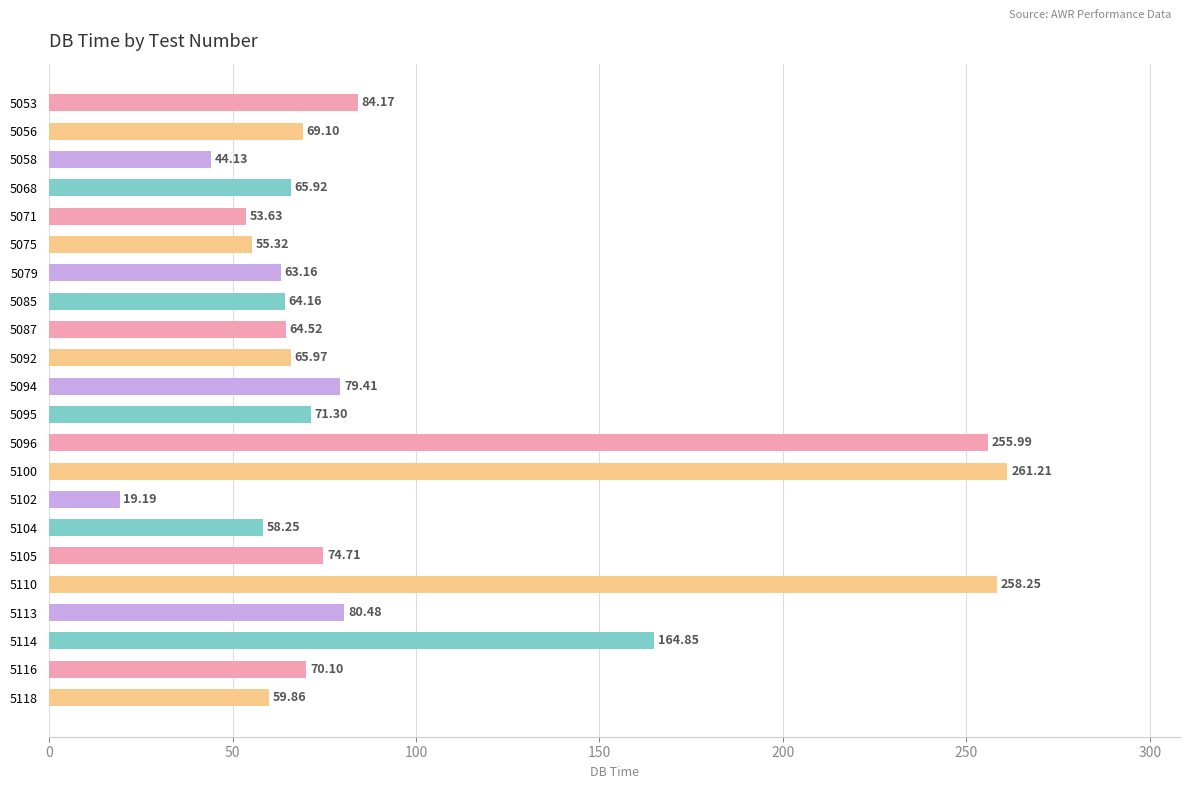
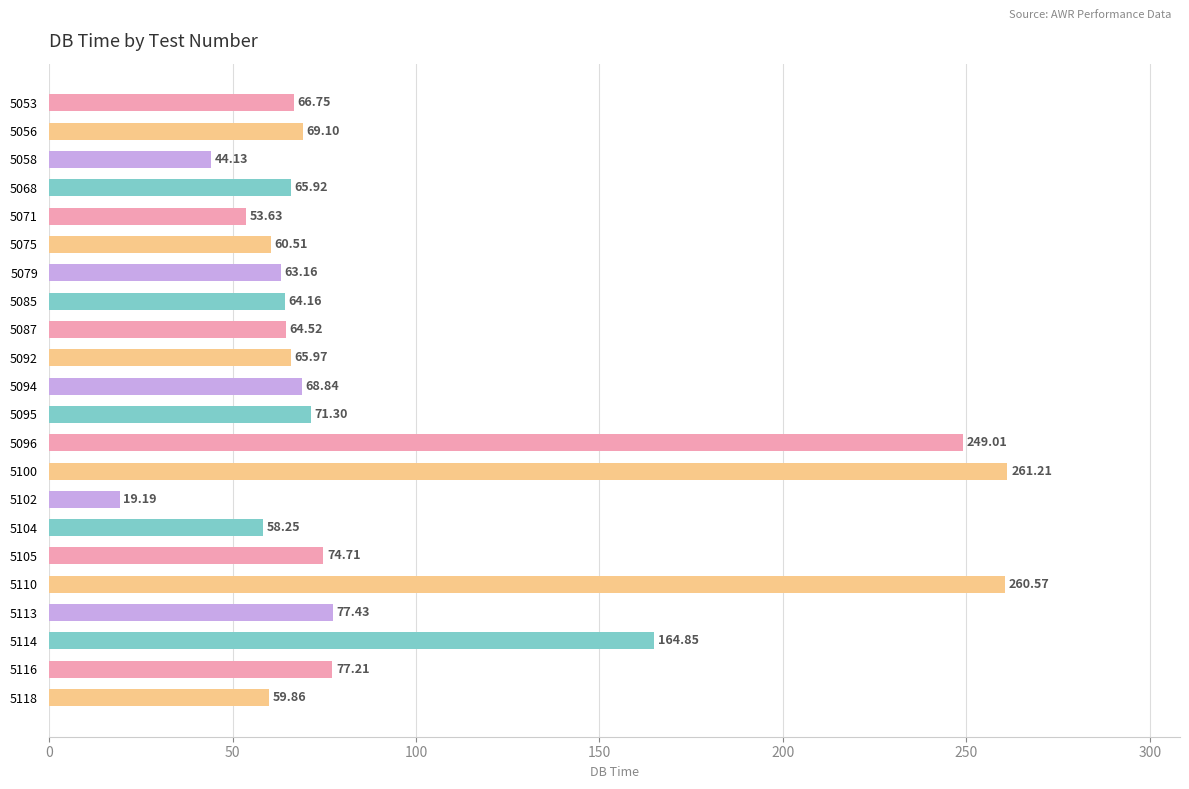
  {
-   "5053": 84.17,
+   "5053": 66.75,
    "5056": 69.10,
    "5058": 44.13,
    "5068": 65.92,
    "5071": 53.63,
-   "5075": 55.32,
+   "5075": 60.51,
    "5079": 63.16,
    "5085": 64.16,
    "5087": 64.52,
    "5092": 65.97,
-   "5094": 79.41,
+   "5094": 68.84,
    "5095": 71.30,
-   "5096": 255.99,
+   "5096": 249.01,
    "5100": 261.21,
    "5102": 19.19,
    "5104": 58.25,
    "5105": 74.71,
-   "5110": 258.25,
-   "5113": 80.48,
+   "5110": 260.57,
+   "5113": 77.43,
    "5114": 164.85,
-   "5116": 70.10,
+   "5116": 77.21,
    "5118": 59.86
  }
